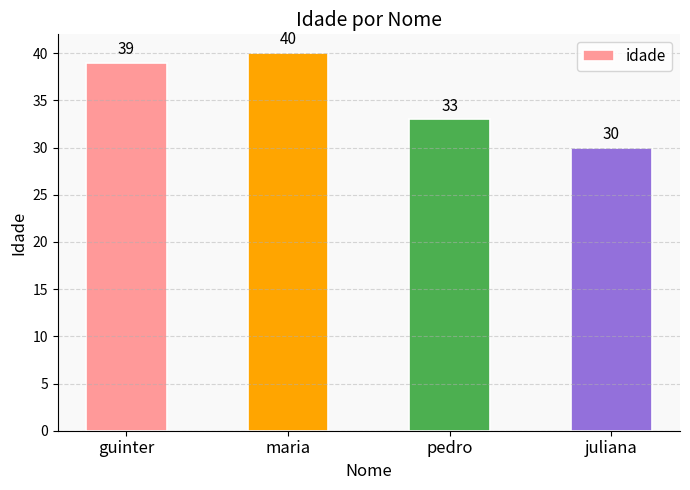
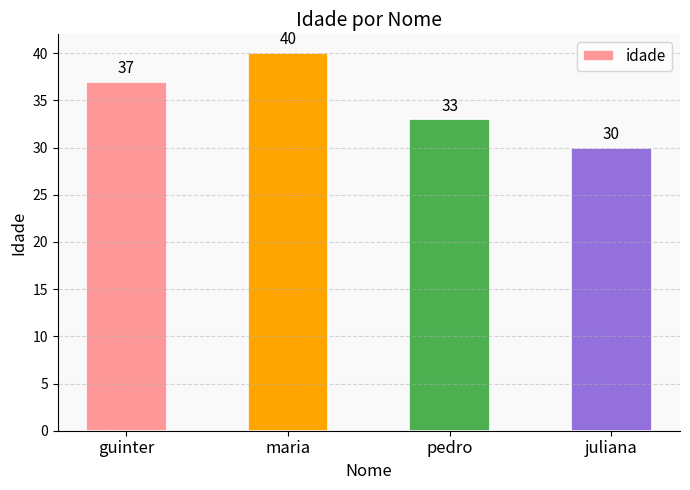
  {
-   "guinter": 39,
+   "guinter": 37,
    "maria": 40,
    "pedro": 33,
    "juliana": 30
  }
